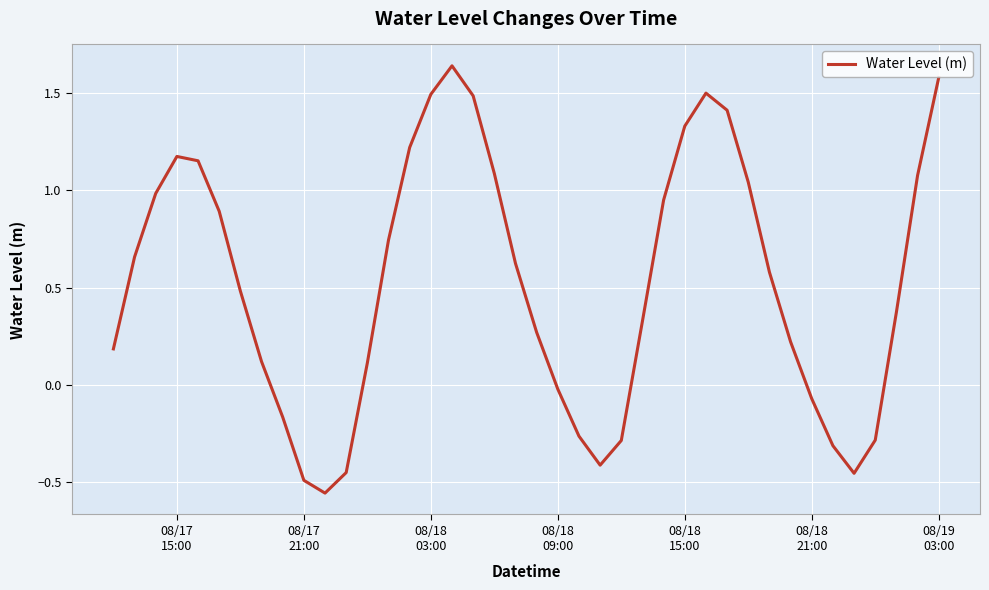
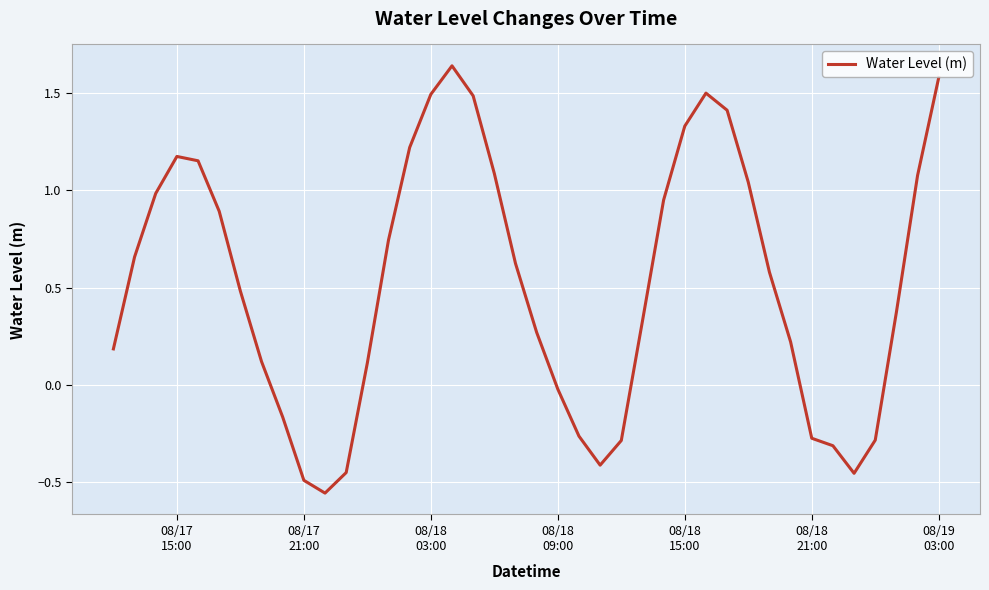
  {
    "08/17 15:00": 1.17,
    "08/17 21:00": -0.49,
    "08/18 03:00": 1.49,
    "08/18 09:00": -0.02,
    "08/18 15:00": 1.33,
-   "08/18 21:00": -0.07,
+   "08/18 21:00": -0.27,
    "08/19 03:00": 1.58
  }
